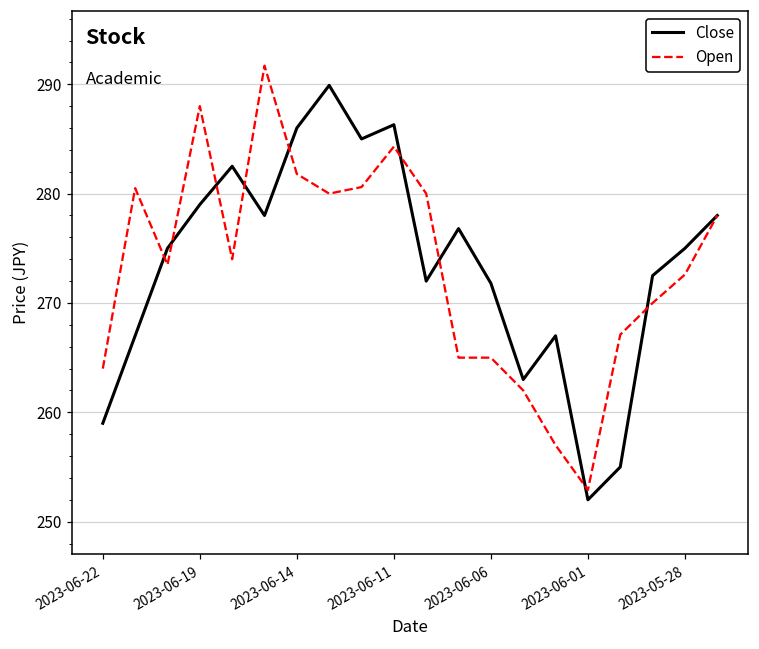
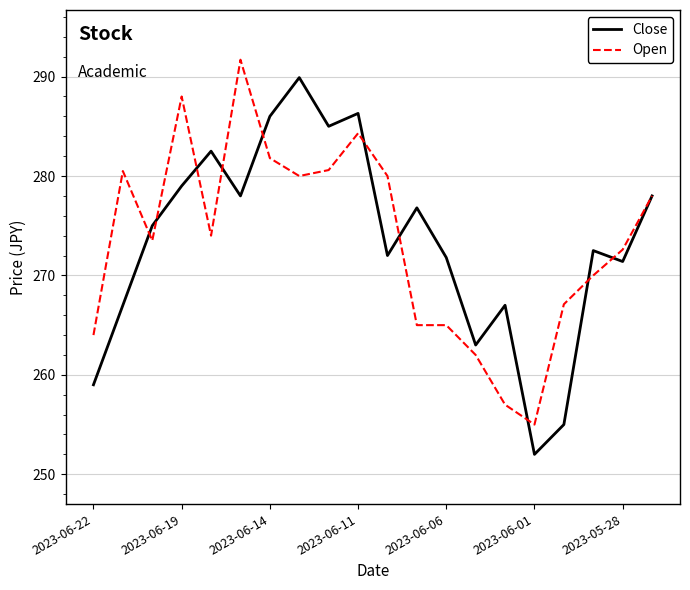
  {
    "Close": {
      "2023-06-22": 259,
      "2023-06-19": 279,
      "2023-06-14": 286,
      "2023-06-11": 286,
      "2023-06-06": 272,
      "2023-06-01": 252,
-     "2023-05-28": 275
+     "2023-05-28": 271
    },
    "Open": {
      "2023-06-22": 264,
      "2023-06-19": 288,
      "2023-06-14": 282,
      "2023-06-11": 284,
      "2023-06-06": 265,
-     "2023-06-01": 253,
+     "2023-06-01": 255,
      "2023-05-28": 273
    }
  }
